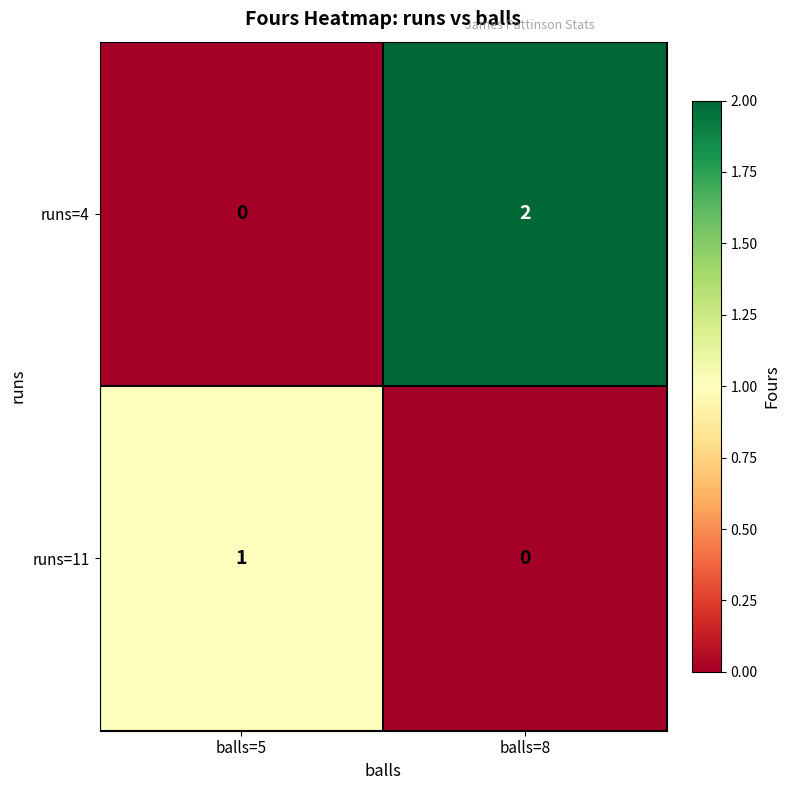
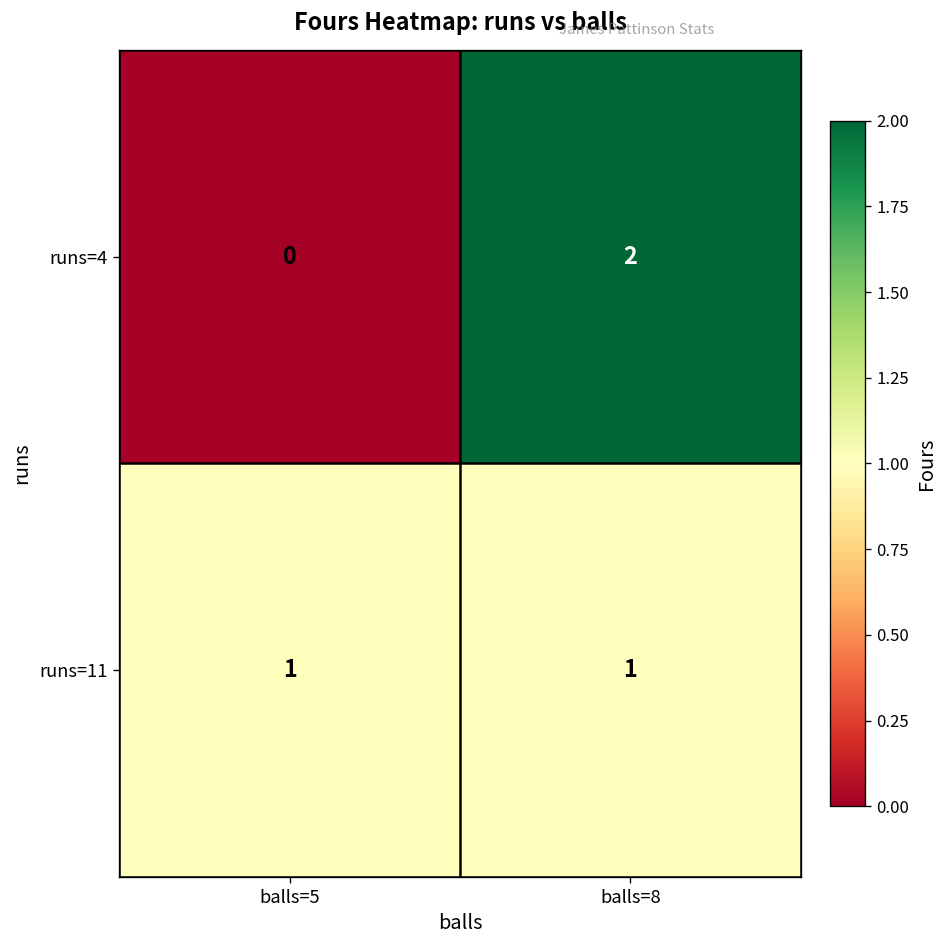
  {
    "runs=4": {
      "balls=5": 0,
      "balls=8": 2
    },
    "runs=11": {
      "balls=5": 1,
-     "balls=8": 0
+     "balls=8": 1
    }
  }
